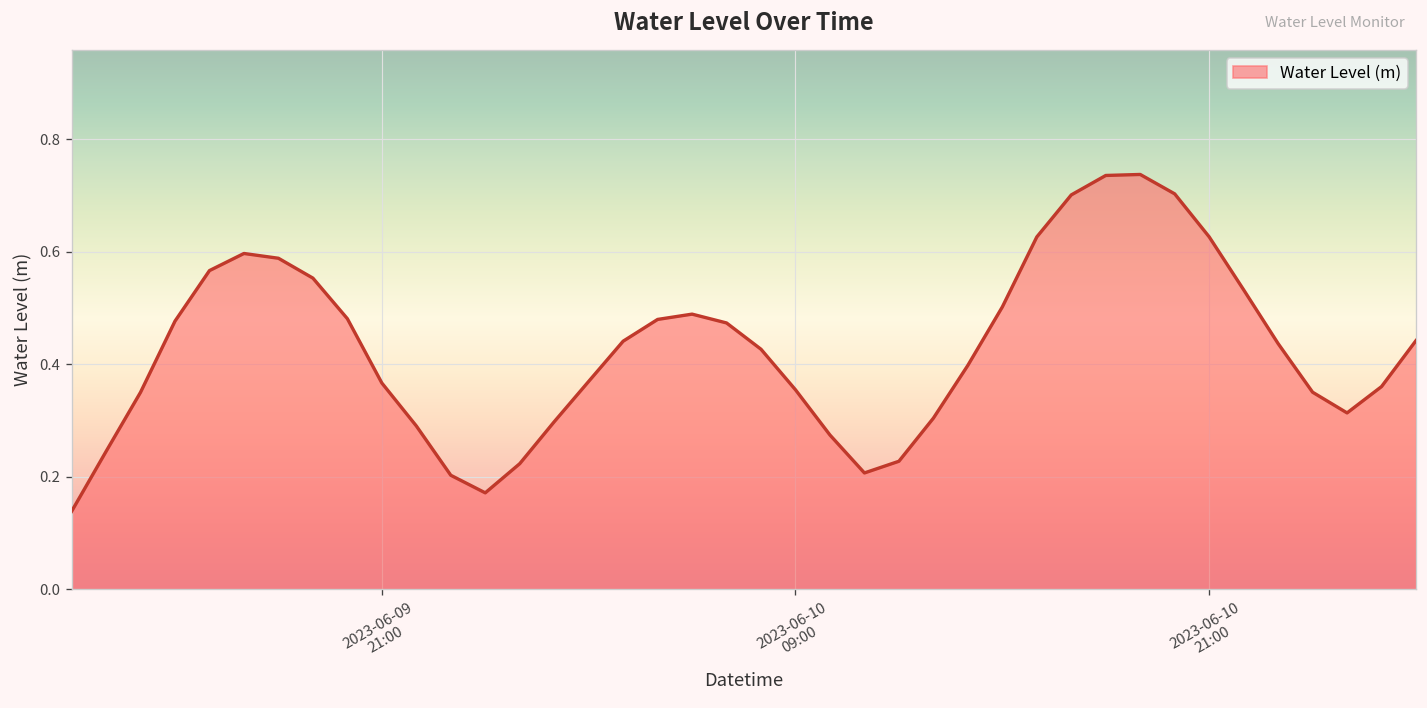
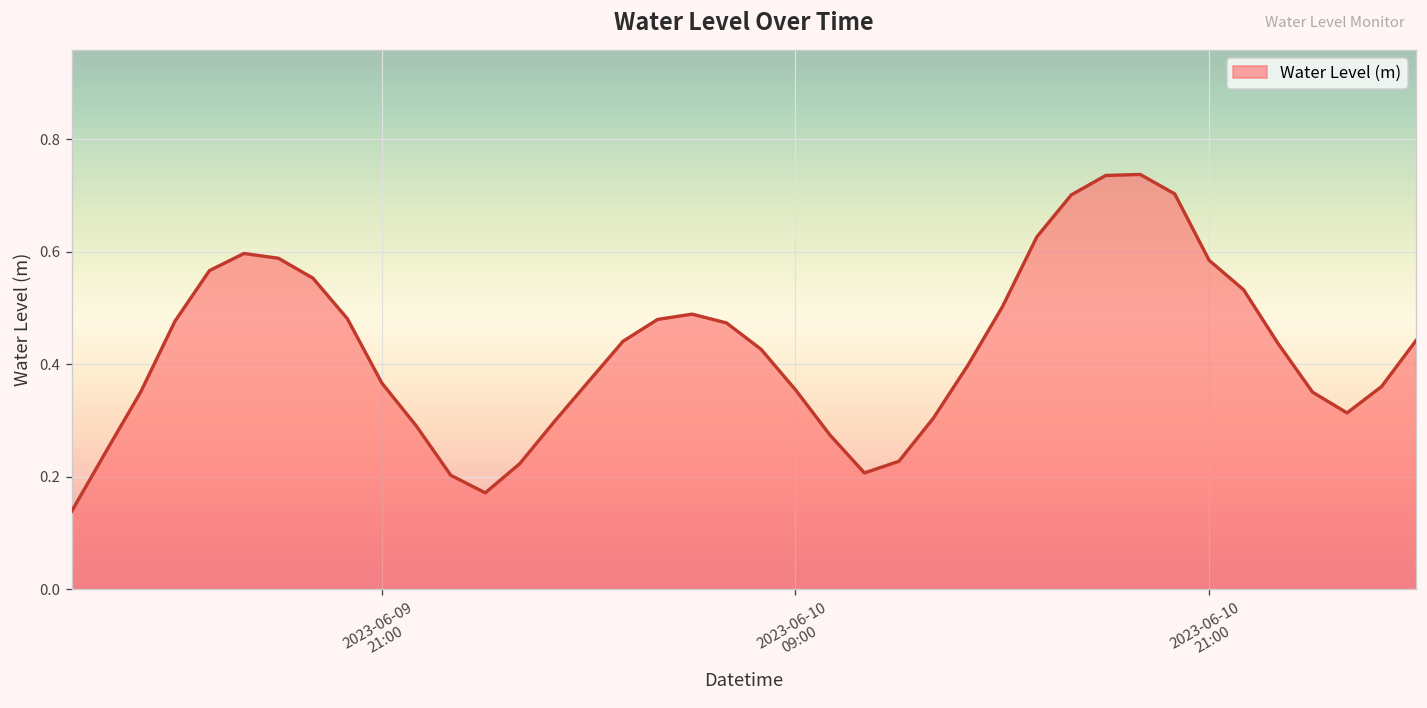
  {
    "2023-06-09 21:00": 0.37,
    "2023-06-10 09:00": 0.35,
-   "2023-06-10 21:00": 0.63
+   "2023-06-10 21:00": 0.58
  }
